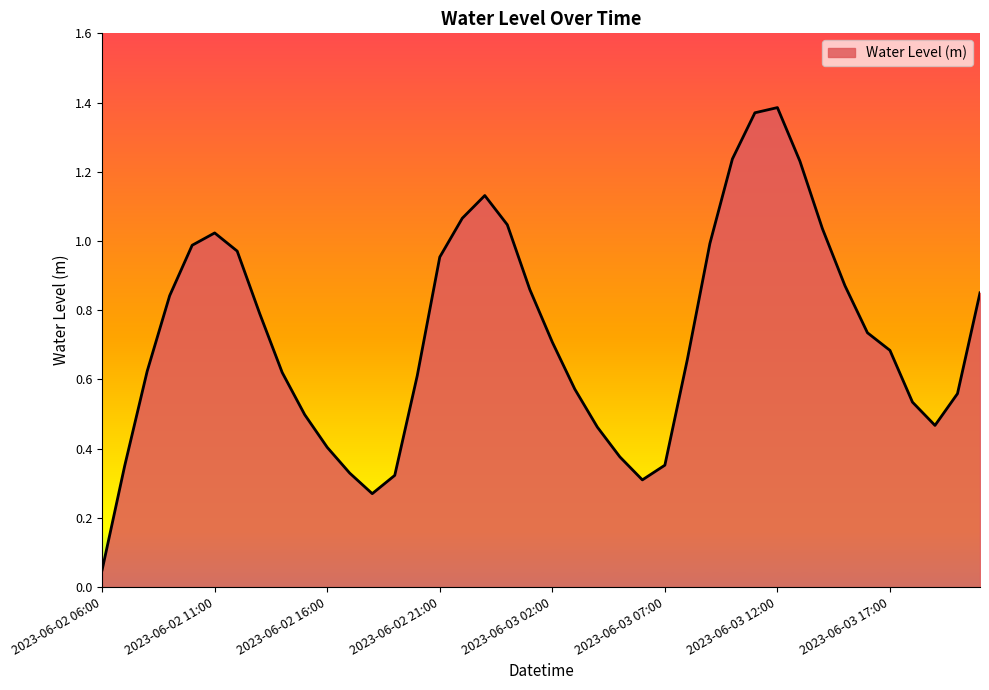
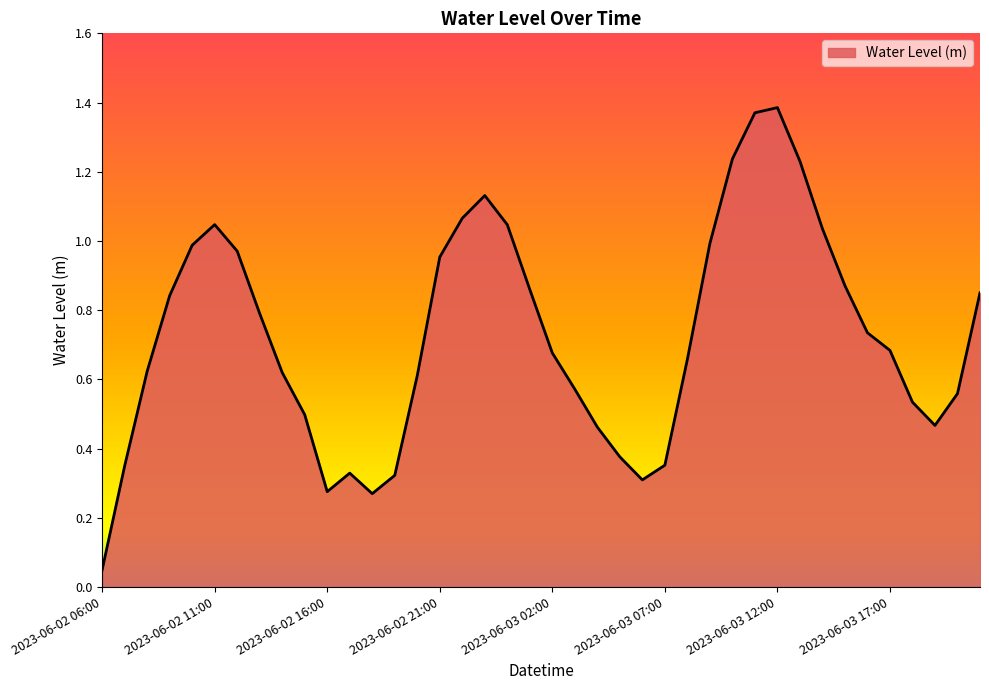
  {
    "2023-06-02 06:00": 0.05,
-   "2023-06-02 11:00": 1.02,
-   "2023-06-02 16:00": 0.40,
+   "2023-06-02 11:00": 1.05,
+   "2023-06-02 16:00": 0.28,
    "2023-06-02 21:00": 0.95,
-   "2023-06-03 02:00": 0.71,
+   "2023-06-03 02:00": 0.68,
    "2023-06-03 07:00": 0.35,
    "2023-06-03 12:00": 1.39,
    "2023-06-03 17:00": 0.68
  }
